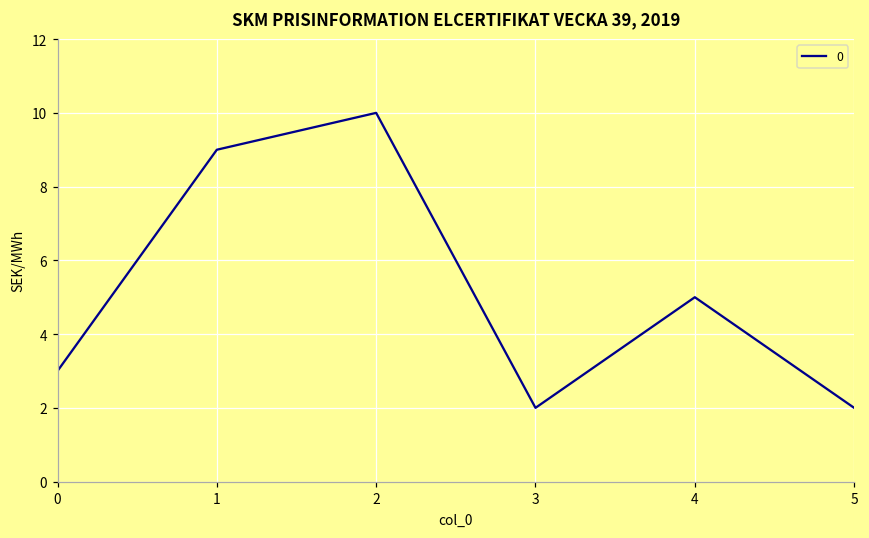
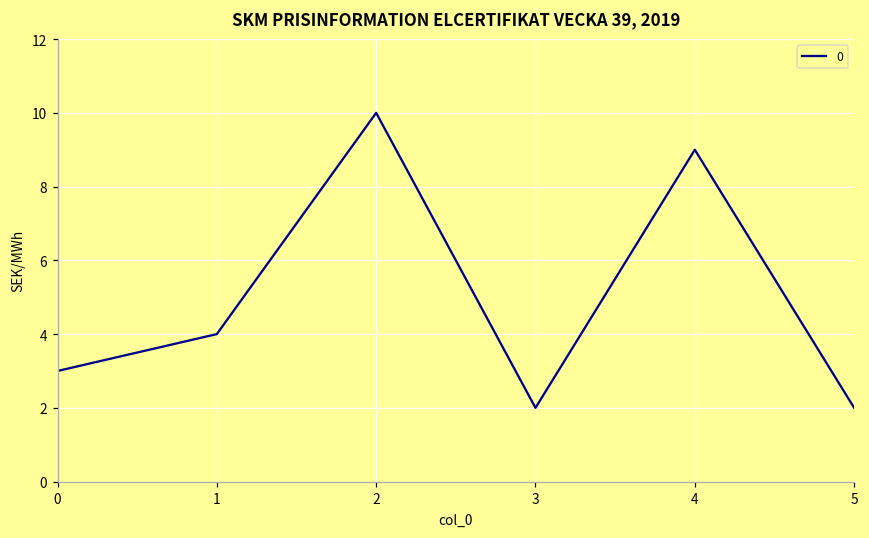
  {
    "0": 3,
-   "1": 9,
+   "1": 4,
    "2": 10,
    "3": 2,
-   "4": 5,
+   "4": 9,
    "5": 2
  }
